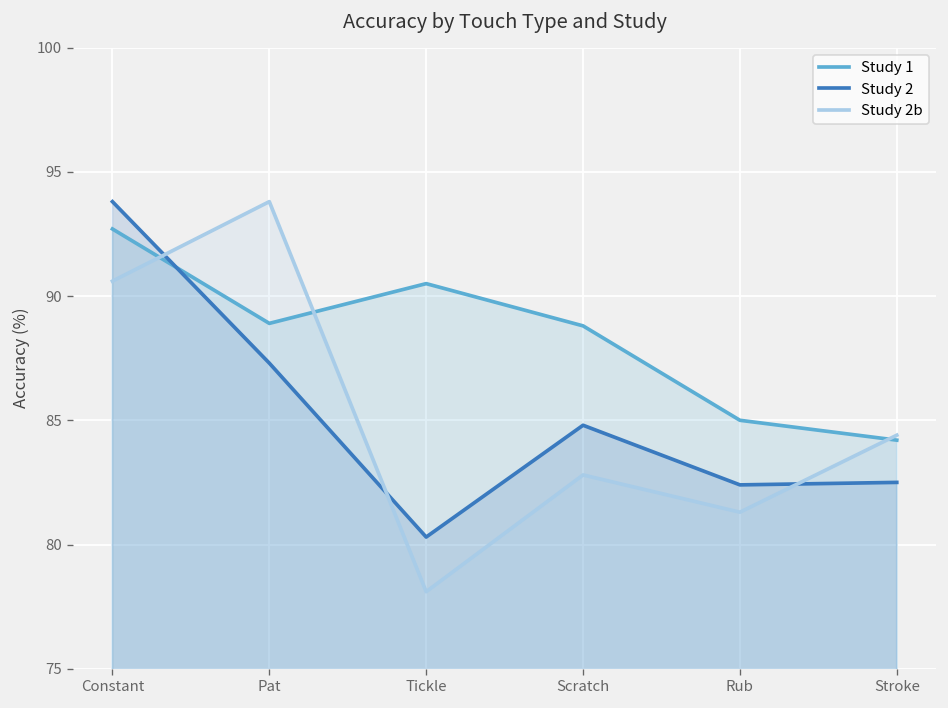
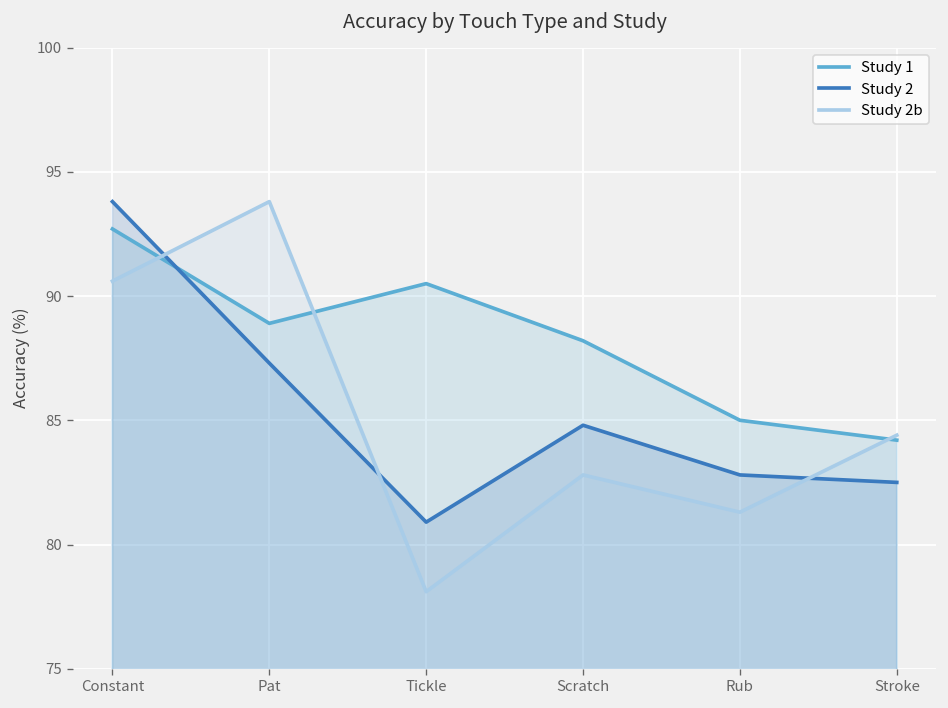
  {
    "Study 1": {
      "Constant": 92.7,
      "Pat": 88.9,
      "Tickle": 90.5,
-     "Scratch": 88.8,
+     "Scratch": 88.2,
      "Rub": 85.0,
      "Stroke": 84.2
    },
    "Study 2": {
      "Constant": 93.8,
      "Pat": 87.3,
-     "Tickle": 80.3,
+     "Tickle": 80.9,
      "Scratch": 84.8,
-     "Rub": 82.4,
+     "Rub": 82.8,
      "Stroke": 82.5
    },
    "Study 2b": {
      "Constant": 90.6,
      "Pat": 93.8,
      "Tickle": 78.1,
      "Scratch": 82.8,
      "Rub": 81.3,
      "Stroke": 84.4
    }
  }
